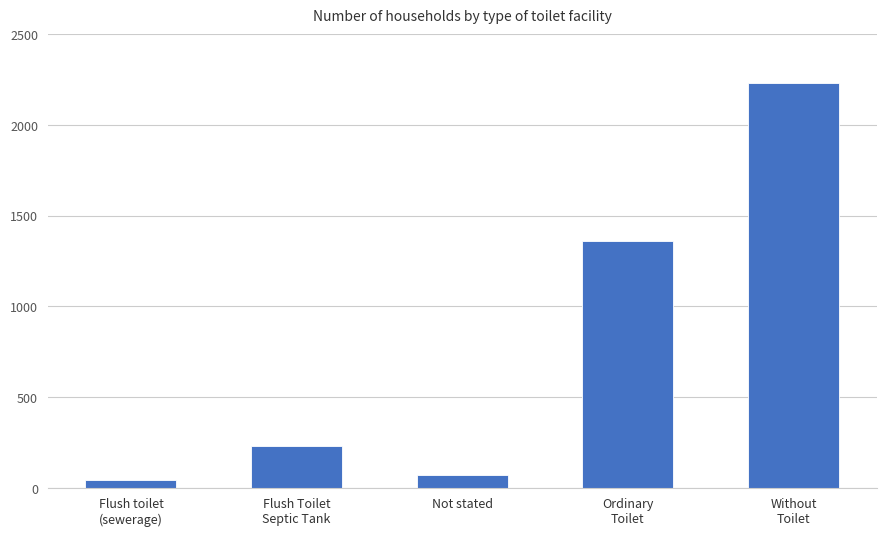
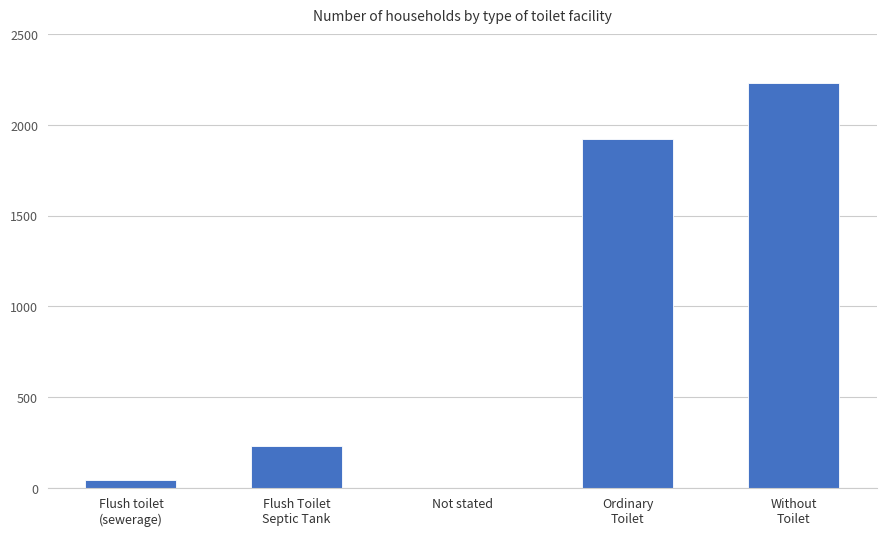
  {
    "Flush toilet (sewerage)": 50,
    "Flush Toilet Septic Tank": 230,
-   "Not stated": 70,
-   "Ordinary Toilet": 1360,
+   "Not stated": 0,
+   "Ordinary Toilet": 1930,
    "Without Toilet": 2230
  }
